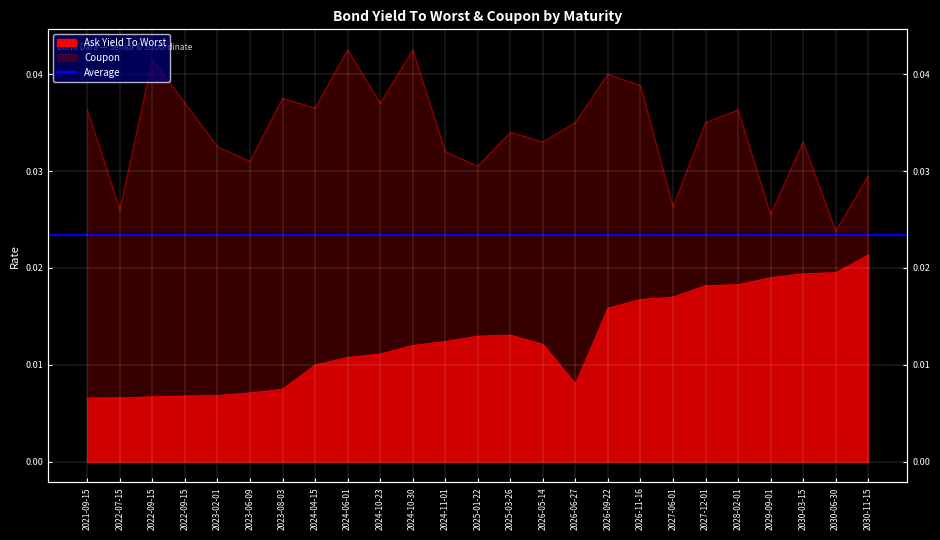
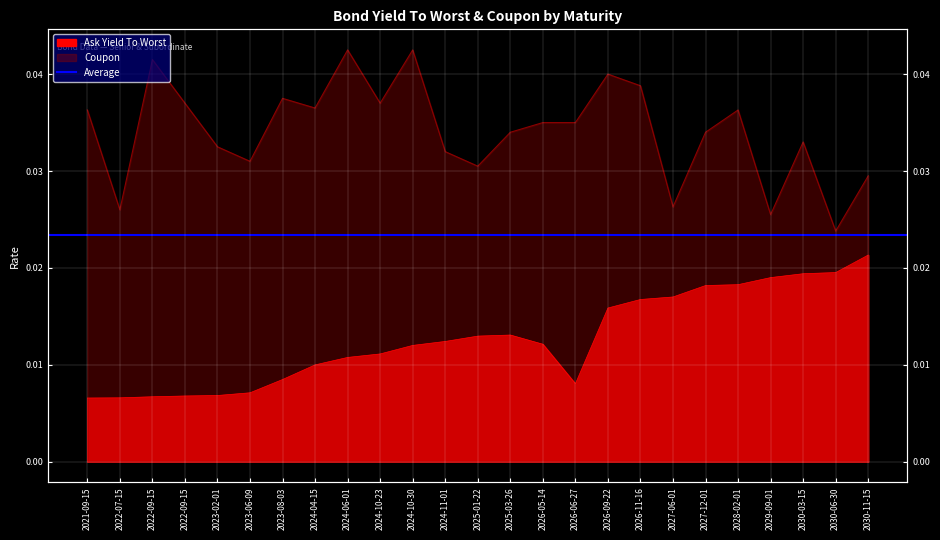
  {
    "Ask Yield To Worst": {
      "2021-09-15": 0.007,
      "2022-07-15": 0.007,
      "2023-02-01": 0.007,
      "2023-06-09": 0.007,
-     "2023-08-03": 0.007,
+     "2023-08-03": 0.008,
      "2024-04-15": 0.010,
      "2024-06-01": 0.011,
      "2024-10-23": 0.011,
      "2024-10-30": 0.012,
      "2024-11-01": 0.012,
      "2025-01-22": 0.013,
      "2025-03-26": 0.013,
      "2026-05-14": 0.012,
      "2026-06-27": 0.008,
      "2026-09-22": 0.016,
      "2026-11-16": 0.017,
      "2027-06-01": 0.017,
      "2027-12-01": 0.018,
      "2028-02-01": 0.018,
      "2029-09-01": 0.019,
      "2030-03-15": 0.019,
      "2030-06-30": 0.020,
      "2030-11-15": 0.021
    },
    "Coupon": {
      "2021-09-15": 0.036,
      "2022-07-15": 0.026,
      "2023-02-01": 0.033,
      "2023-06-09": 0.031,
      "2023-08-03": 0.038,
      "2024-04-15": 0.037,
      "2024-06-01": 0.043,
      "2024-10-23": 0.037,
      "2024-10-30": 0.043,
      "2024-11-01": 0.032,
      "2025-01-22": 0.031,
      "2025-03-26": 0.034,
-     "2026-05-14": 0.033,
+     "2026-05-14": 0.035,
      "2026-06-27": 0.035,
      "2026-09-22": 0.040,
      "2026-11-16": 0.039,
      "2027-06-01": 0.026,
-     "2027-12-01": 0.035,
+     "2027-12-01": 0.034,
      "2028-02-01": 0.036,
      "2029-09-01": 0.026,
      "2030-03-15": 0.033,
      "2030-06-30": 0.024,
      "2030-11-15": 0.030
    }
  }
